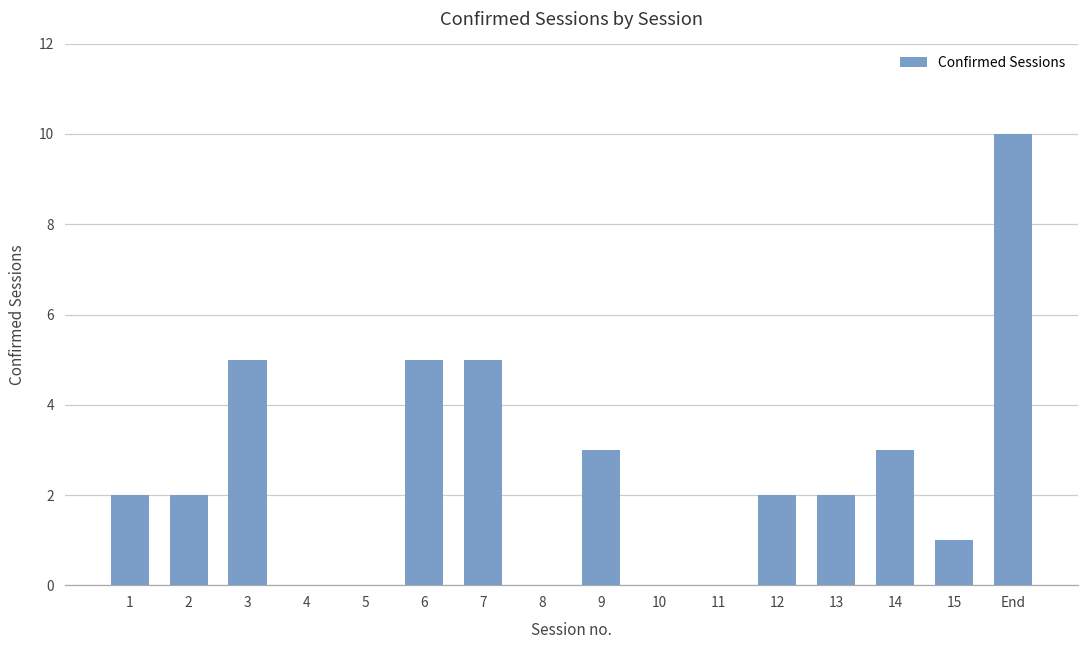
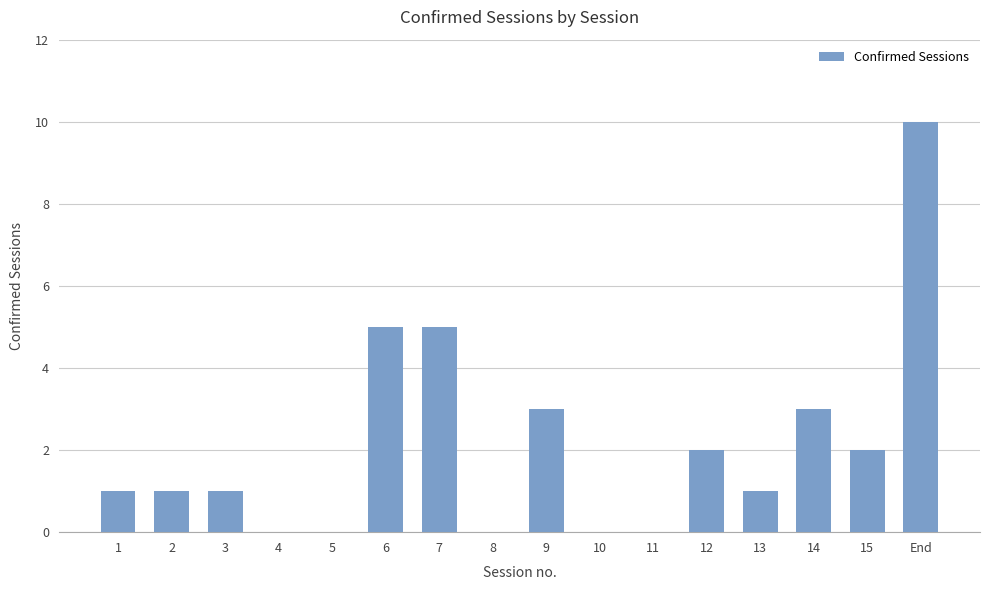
  {
-   "1": 2,
-   "2": 2,
-   "3": 5,
+   "1": 1,
+   "2": 1,
+   "3": 1,
    "4": 0,
    "5": 0,
    "6": 5,
    "7": 5,
    "8": 0,
    "9": 3,
    "10": 0,
    "11": 0,
    "12": 2,
-   "13": 2,
+   "13": 1,
    "14": 3,
-   "15": 1,
+   "15": 2,
    "End": 10
  }
